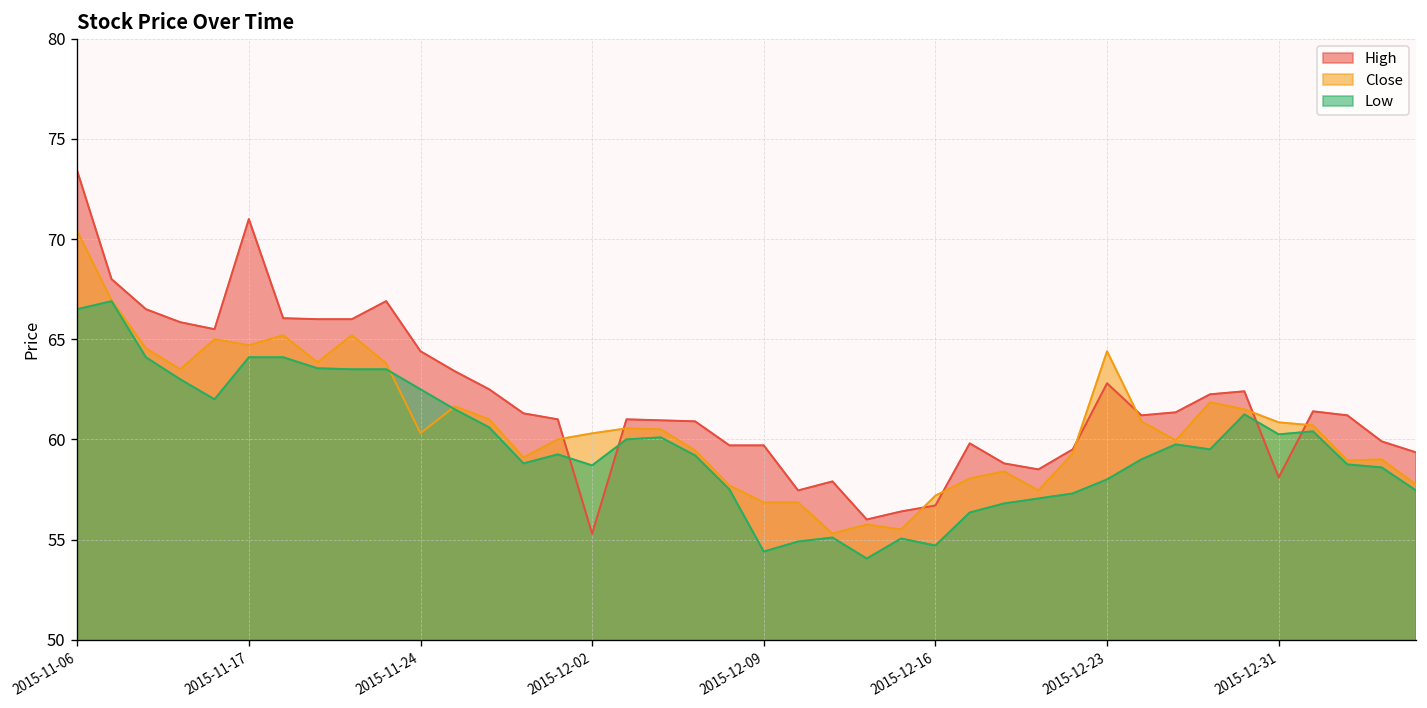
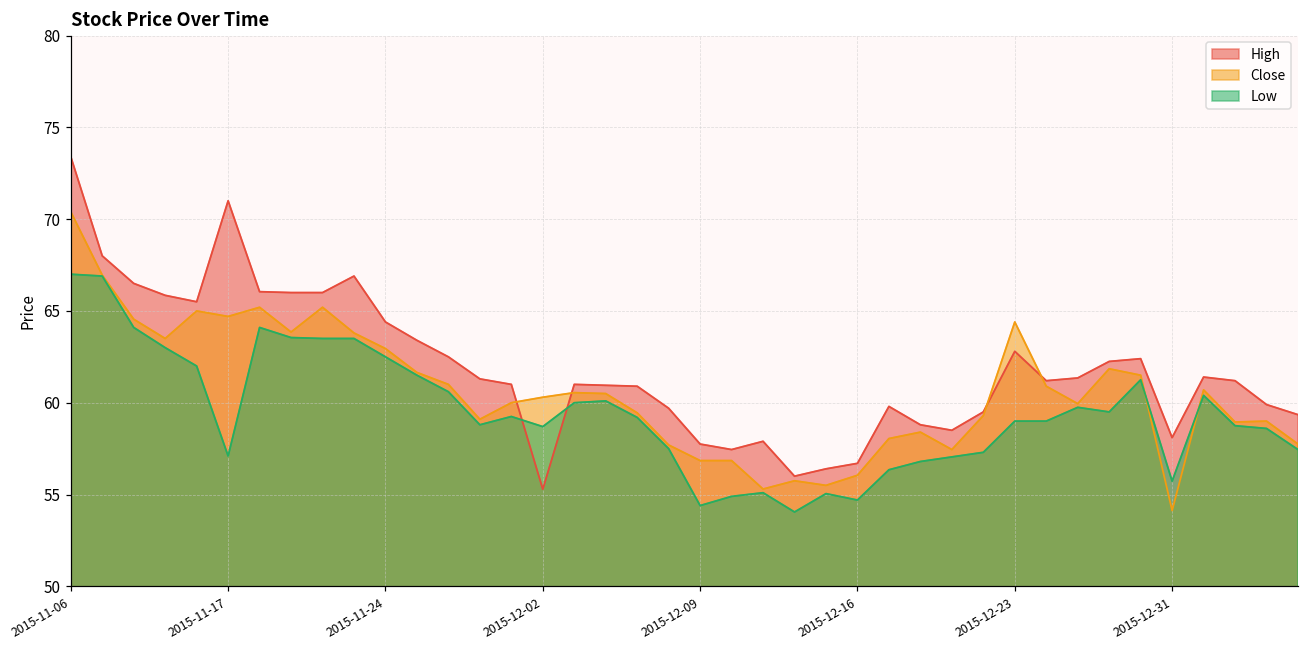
  {
    "High": {
      "2015-11-06": 73.4,
      "2015-11-17": 71.0,
      "2015-11-24": 64.4,
      "2015-12-02": 55.3,
-     "2015-12-09": 59.7,
+     "2015-12-09": 57.8,
      "2015-12-16": 56.7,
      "2015-12-23": 62.8,
      "2015-12-31": 58.1
    },
    "Close": {
      "2015-11-06": 70.4,
      "2015-11-17": 64.7,
-     "2015-11-24": 60.3,
+     "2015-11-24": 63.0,
      "2015-12-02": 60.3,
      "2015-12-09": 56.9,
-     "2015-12-16": 57.2,
+     "2015-12-16": 56.1,
      "2015-12-23": 64.4,
-     "2015-12-31": 60.9
+     "2015-12-31": 54.1
    },
    "Low": {
-     "2015-11-06": 66.5,
-     "2015-11-17": 64.1,
+     "2015-11-06": 67.0,
+     "2015-11-17": 57.1,
      "2015-11-24": 62.5,
      "2015-12-02": 58.7,
      "2015-12-09": 54.4,
      "2015-12-16": 54.7,
-     "2015-12-23": 58,
-     "2015-12-31": 60.3
+     "2015-12-23": 59,
+     "2015-12-31": 55.7
    }
  }
